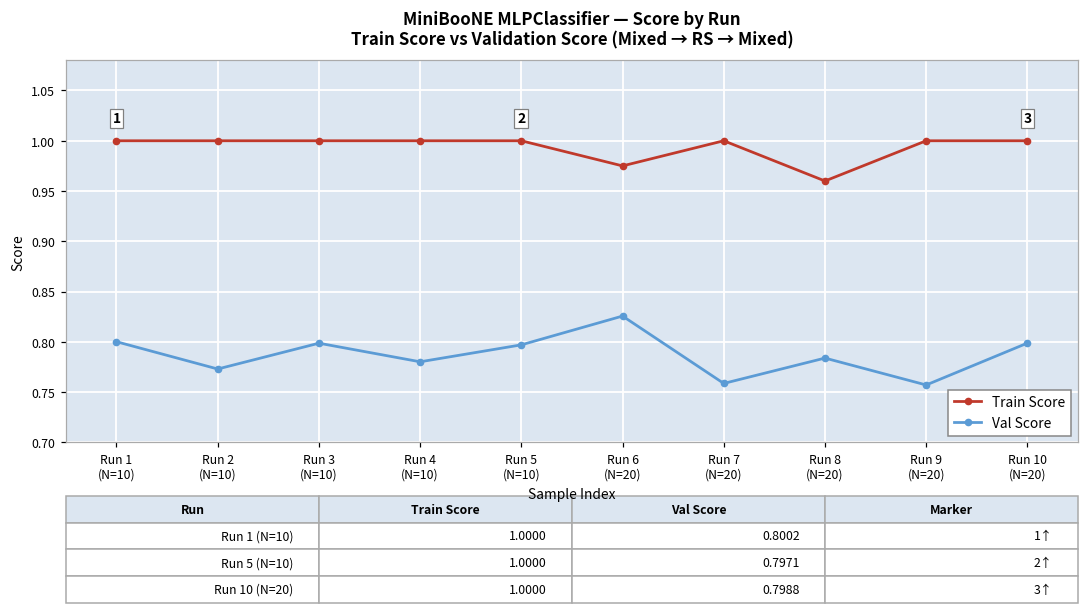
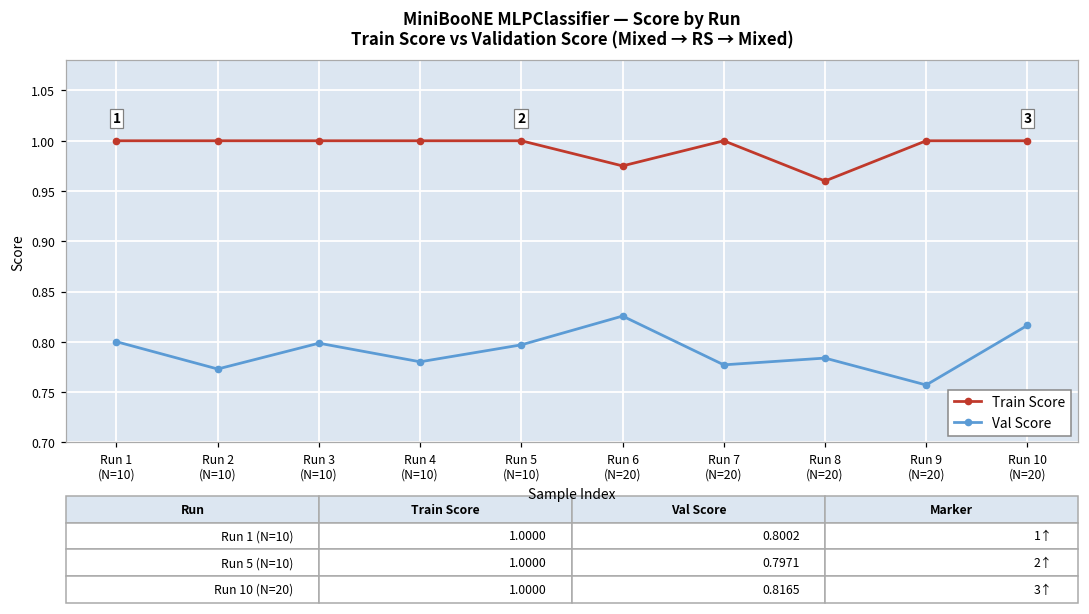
  {
    "Train Score": {
      "Run 2 (N=10)": 1.00,
      "Run 3 (N=10)": 1.00,
      "Run 4 (N=10)": 1.00,
      "Run 6 (N=20)": 0.98,
      "Run 7 (N=20)": 1.00,
      "Run 8 (N=20)": 0.96,
      "Run 9 (N=20)": 1.00
    },
    "Val Score": {
-     "Run 7 (N=20)": 0.76,
-     "Run 10 (N=20)": 0.7988
+     "Run 7 (N=20)": 0.78,
+     "Run 10 (N=20)": 0.8165
    }
  }
